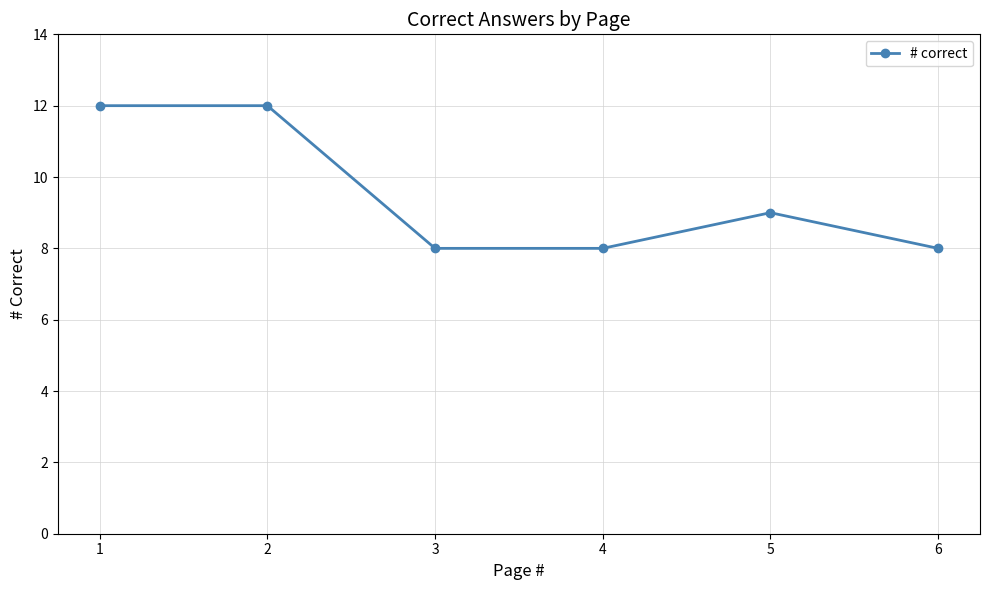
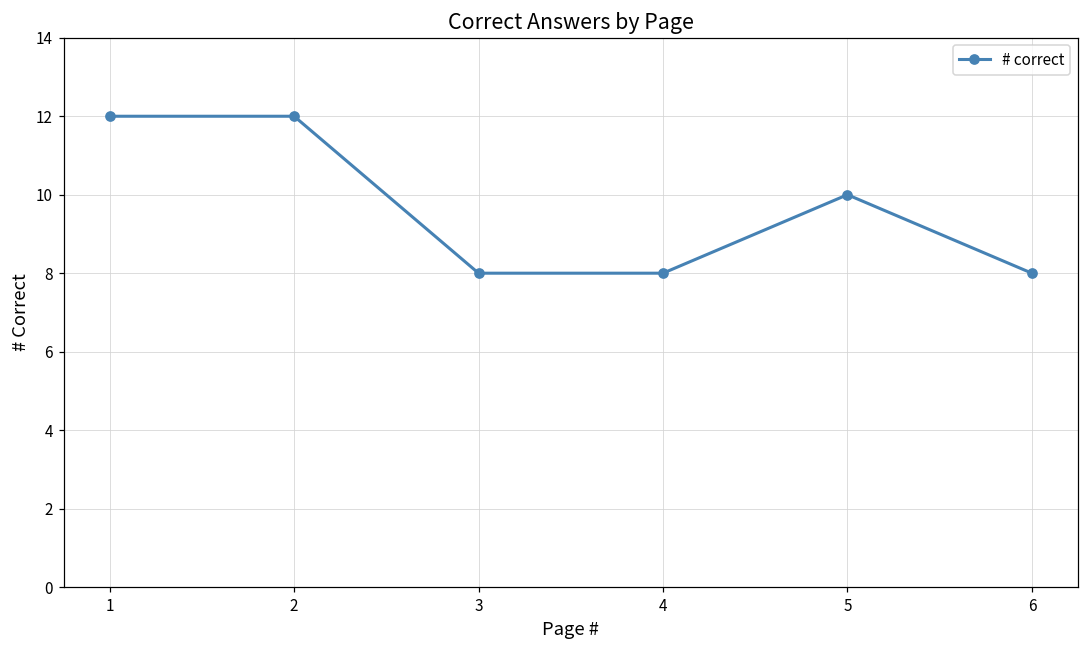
  {
    "1": 12,
    "2": 12,
    "3": 8,
    "4": 8,
-   "5": 9,
+   "5": 10,
    "6": 8
  }
